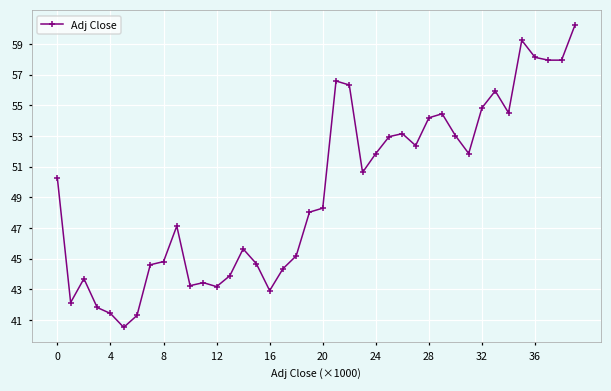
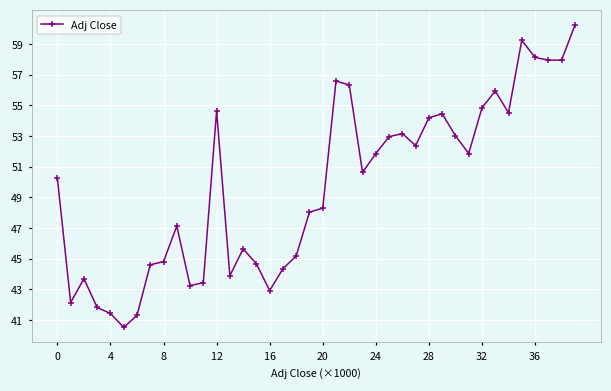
  {
    "0": 50.2,
    "4": 41.4,
    "8": 44.8,
-   "12": 43.2,
+   "12": 54.6,
    "16": 42.9,
    "20": 48.3,
    "24": 51.9,
    "28": 54.2,
    "32": 54.8,
    "36": 58.1
  }
